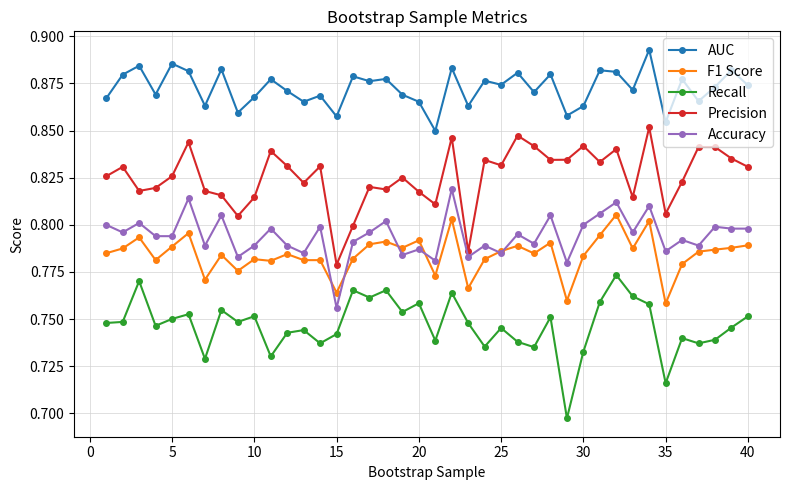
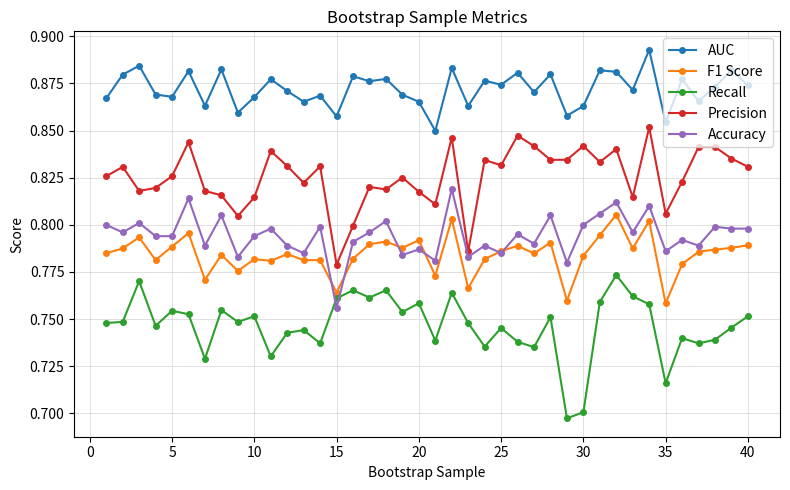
  {
    "AUC": {
-     "5": 0.886,
+     "5": 0.868,
      "10": 0.868,
      "15": 0.857,
      "20": 0.865,
      "25": 0.874,
      "30": 0.863
    },
    "F1 Score": {
      "5": 0.789,
      "10": 0.782,
      "15": 0.764,
      "20": 0.792,
      "30": 0.784,
      "35": 0.758,
      "40": 0.789
    },
    "Recall": {
-     "5": 0.750,
+     "5": 0.754,
      "10": 0.752,
-     "15": 0.742,
+     "15": 0.761,
      "20": 0.758,
      "25": 0.745,
-     "30": 0.733,
+     "30": 0.701,
      "35": 0.716,
      "40": 0.751
    },
    "Precision": {
      "5": 0.826,
      "10": 0.815,
      "15": 0.779,
      "20": 0.818,
      "25": 0.832,
      "30": 0.842,
      "35": 0.806,
      "40": 0.831
    },
    "Accuracy": {
      "5": 0.794,
-     "10": 0.789,
+     "10": 0.794,
      "15": 0.756,
      "20": 0.787,
      "30": 0.800,
      "35": 0.786,
      "40": 0.798
    }
  }
